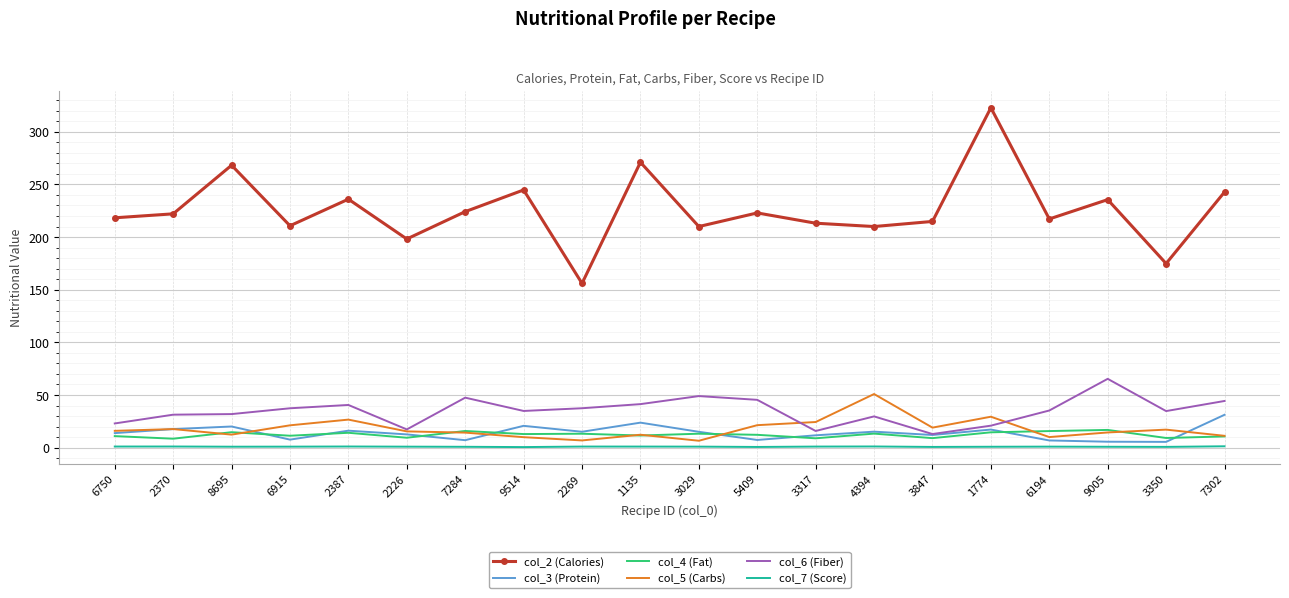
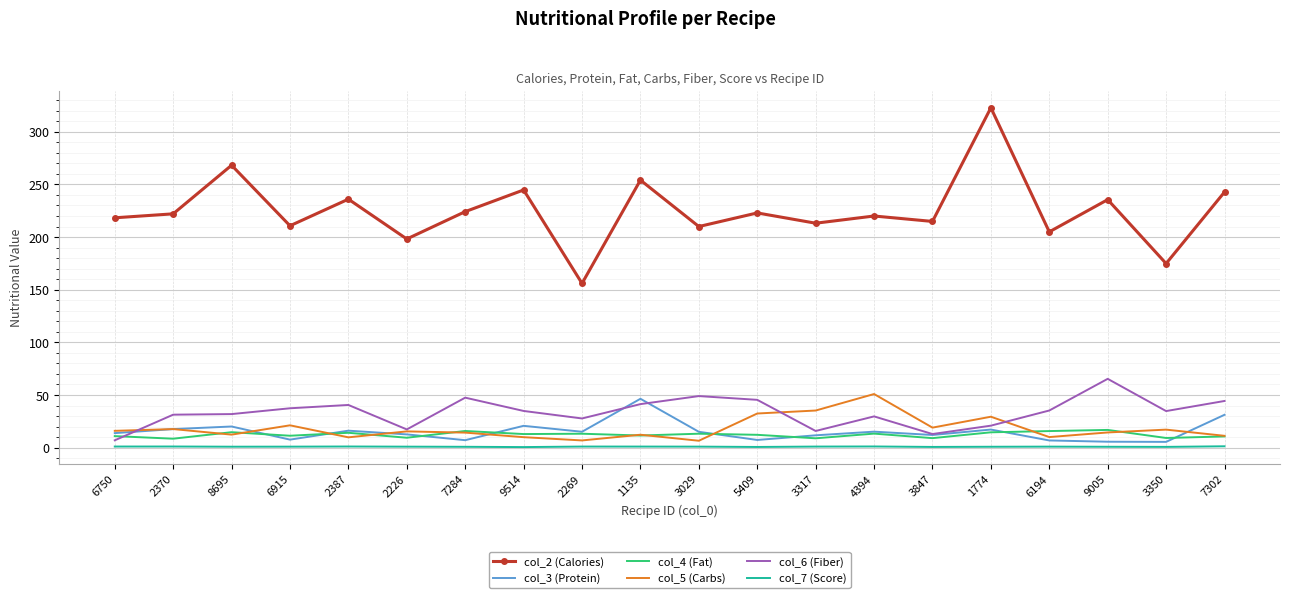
  {
    "col_2 (Calories)": {
      "6750": 218,
      "2370": 222,
      "8695": 268,
      "6915": 211,
      "2387": 236,
      "2226": 198,
      "7284": 224,
      "9514": 245,
      "2269": 156,
-     "1135": 271,
+     "1135": 254,
      "3029": 210,
      "5409": 223,
      "3317": 213,
-     "4394": 210,
+     "4394": 220,
      "3847": 215,
      "1774": 323,
-     "6194": 217,
+     "6194": 205,
      "9005": 236,
      "3350": 175,
      "7302": 243
    },
    "col_3 (Protein)": {
      "8695": 20,
      "6915": 8,
      "2226": 13,
      "7284": 7,
      "9514": 21,
-     "1135": 24,
+     "1135": 46,
      "5409": 7,
      "3317": 12,
      "1774": 17,
      "6194": 7,
      "9005": 6,
      "3350": 6,
      "7302": 31
    },
    "col_5 (Carbs)": {
      "6915": 21,
-     "2387": 27,
+     "2387": 10,
      "9514": 10,
      "2269": 7,
      "3029": 7,
-     "5409": 21,
-     "3317": 24,
+     "5409": 32,
+     "3317": 35,
      "4394": 51,
      "3847": 19,
      "1774": 29,
      "6194": 10,
      "3350": 17
    },
    "col_6 (Fiber)": {
-     "6750": 23,
+     "6750": 7,
      "2370": 31,
      "8695": 32,
      "6915": 37,
      "2387": 41,
      "7284": 48,
      "9514": 35,
-     "2269": 37,
+     "2269": 28,
      "1135": 41,
      "3029": 49,
      "5409": 45,
      "3317": 16,
      "4394": 30,
      "1774": 21,
      "6194": 35,
      "9005": 65,
      "3350": 35,
      "7302": 44
    }
  }
